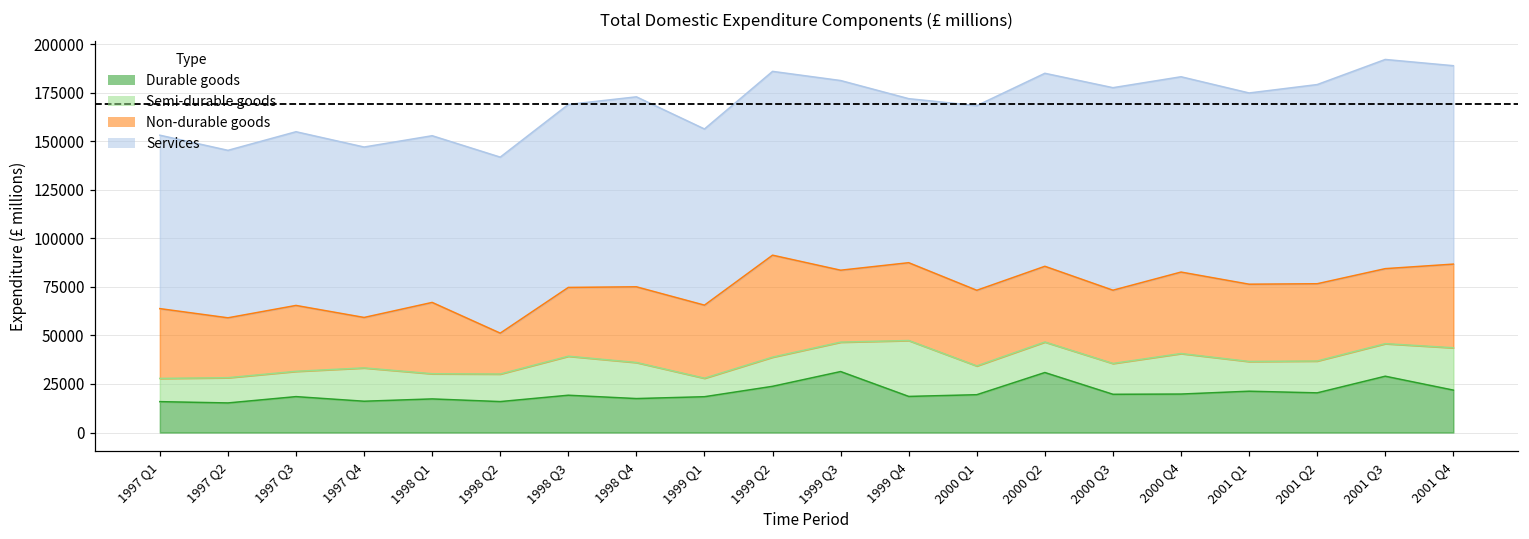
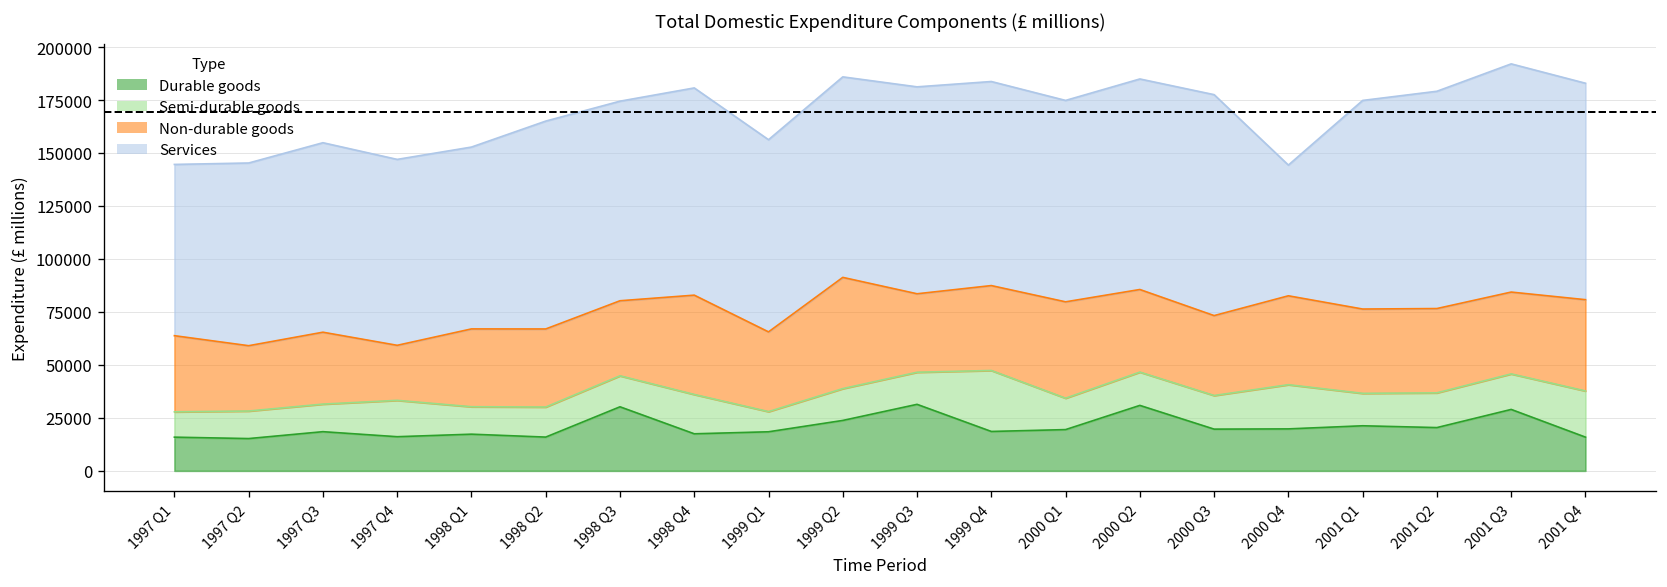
  {
    "Durable goods": {
      "1997 Q1": 16000,
      "1997 Q2": 15000,
      "1997 Q3": 18000,
      "1997 Q4": 16000,
      "1998 Q1": 17000,
      "1998 Q2": 16000,
-     "1998 Q3": 19000,
+     "1998 Q3": 30000,
      "1998 Q4": 17000,
      "1999 Q1": 18000,
      "1999 Q2": 24000,
      "1999 Q3": 31000,
      "1999 Q4": 19000,
      "2000 Q1": 19000,
      "2000 Q2": 31000,
      "2000 Q3": 20000,
      "2000 Q4": 20000,
      "2001 Q1": 21000,
      "2001 Q2": 20000,
      "2001 Q3": 29000,
-     "2001 Q4": 22000
+     "2001 Q4": 16000
    },
    "Semi-durable goods": {
      "1997 Q1": 12000,
      "1997 Q2": 13000,
      "1997 Q3": 13000,
      "1997 Q4": 17000,
      "1998 Q1": 13000,
      "1998 Q2": 14000,
-     "1998 Q3": 20000,
+     "1998 Q3": 15000,
      "1998 Q4": 19000,
      "1999 Q1": 10000,
      "1999 Q2": 15000,
      "1999 Q3": 15000,
      "1999 Q4": 29000,
      "2000 Q1": 15000,
      "2000 Q2": 16000,
      "2000 Q3": 16000,
      "2000 Q4": 21000,
      "2001 Q1": 15000,
      "2001 Q2": 16000,
      "2001 Q3": 17000,
      "2001 Q4": 22000
    },
    "Non-durable goods": {
      "1997 Q1": 36000,
      "1997 Q2": 31000,
      "1997 Q3": 34000,
      "1997 Q4": 26000,
      "1998 Q1": 37000,
-     "1998 Q2": 21000,
+     "1998 Q2": 37000,
      "1998 Q3": 35000,
-     "1998 Q4": 39000,
+     "1998 Q4": 47000,
      "1999 Q1": 38000,
      "1999 Q2": 52000,
      "1999 Q3": 37000,
      "1999 Q4": 40000,
-     "2000 Q1": 39000,
+     "2000 Q1": 45000,
      "2000 Q2": 39000,
      "2000 Q3": 38000,
      "2000 Q4": 42000,
      "2001 Q1": 40000,
      "2001 Q2": 40000,
      "2001 Q3": 39000,
      "2001 Q4": 43000
    },
    "Services": {
-     "1997 Q1": 89000,
+     "1997 Q1": 81000,
      "1997 Q2": 86000,
      "1997 Q3": 89000,
      "1997 Q4": 88000,
      "1998 Q1": 86000,
-     "1998 Q2": 91000,
+     "1998 Q2": 98000,
      "1998 Q3": 94000,
      "1998 Q4": 98000,
      "1999 Q1": 91000,
      "1999 Q2": 95000,
      "1999 Q3": 98000,
-     "1999 Q4": 84000,
+     "1999 Q4": 96000,
      "2000 Q1": 95000,
      "2000 Q2": 99000,
      "2000 Q3": 104000,
-     "2000 Q4": 101000,
+     "2000 Q4": 62000,
      "2001 Q1": 98000,
      "2001 Q2": 103000,
      "2001 Q3": 108000,
      "2001 Q4": 102000
    }
  }
